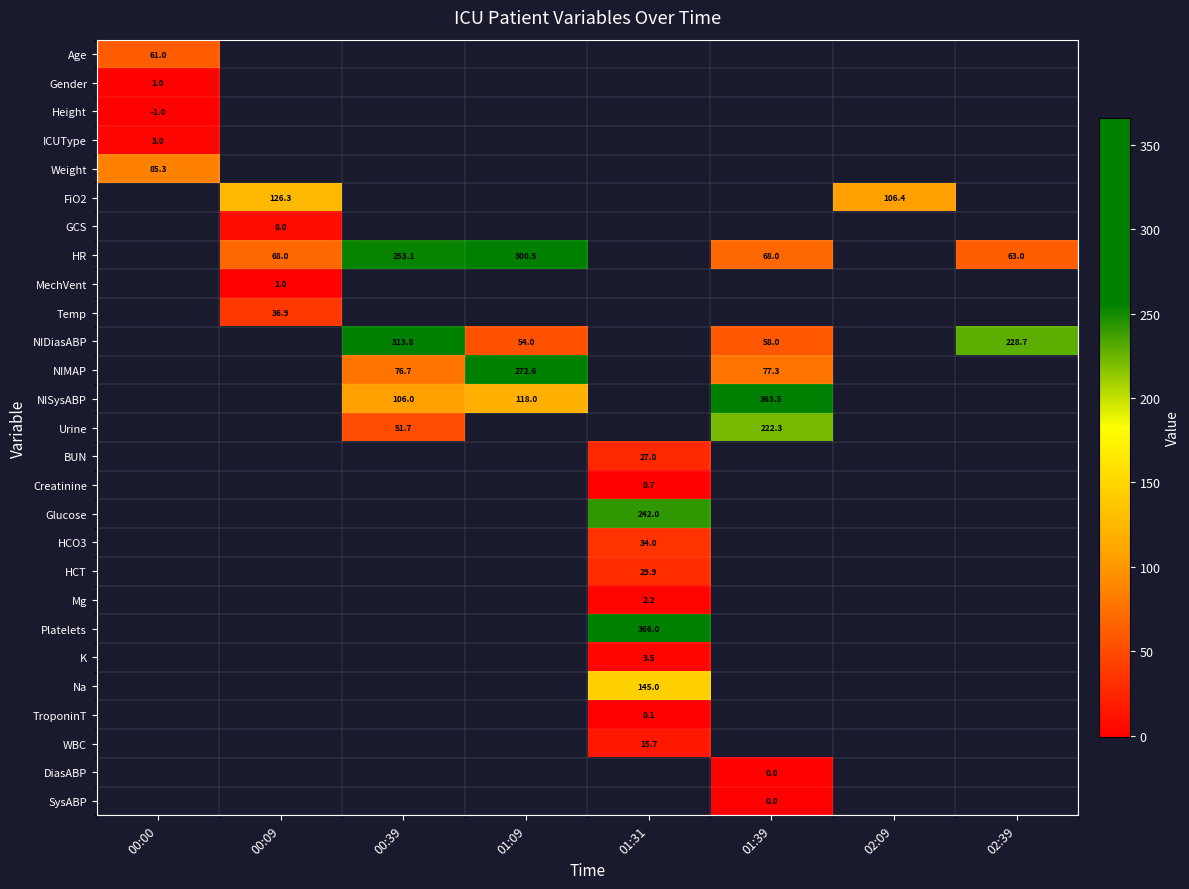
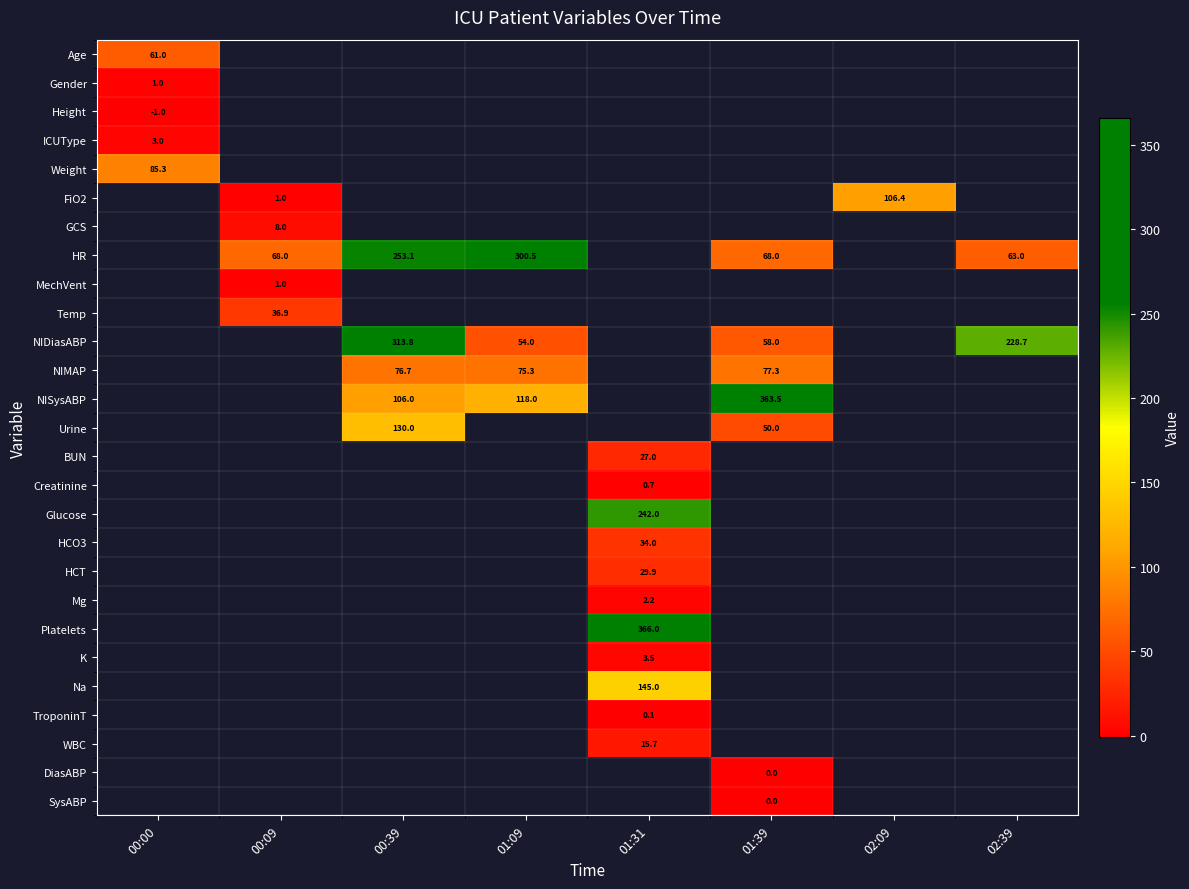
  {
    "Age": {
      "00:00": 61.0
    },
    "Gender": {
      "00:00": 1.0
    },
    "Height": {
      "00:00": -1.0
    },
    "ICUType": {
      "00:00": 3.0
    },
    "Weight": {
      "00:00": 85.3
    },
    "FiO2": {
-     "00:09": 126.3,
+     "00:09": 1.0,
      "02:09": 106.4
    },
    "GCS": {
      "00:09": 8.0
    },
    "HR": {
      "00:09": 68.0,
      "00:39": 253.1,
      "01:09": 300.5,
      "01:39": 68.0,
      "02:39": 63.0
    },
    "MechVent": {
      "00:09": 1.0
    },
    "Temp": {
      "00:09": 36.9
    },
    "NIDiasABP": {
      "00:39": 313.8,
      "01:09": 54.0,
      "01:39": 58.0,
      "02:39": 228.7
    },
    "NIMAP": {
      "00:39": 76.7,
-     "01:09": 272.6,
+     "01:09": 75.3,
      "01:39": 77.3
    },
    "NISysABP": {
      "00:39": 106.0,
      "01:09": 118.0,
      "01:39": 363.5
    },
    "Urine": {
-     "00:39": 51.7,
-     "01:39": 222.3
+     "00:39": 130.0,
+     "01:39": 50.0
    },
    "BUN": {
      "01:31": 27.0
    },
    "Creatinine": {
      "01:31": 0.7
    },
    "Glucose": {
      "01:31": 242.0
    },
    "HCO3": {
      "01:31": 34.0
    },
    "HCT": {
      "01:31": 29.9
    },
    "Mg": {
      "01:31": 2.2
    },
    "Platelets": {
      "01:31": 366.0
    },
    "K": {
      "01:31": 3.5
    },
    "Na": {
      "01:31": 145.0
    },
    "TroponinT": {
      "01:31": 0.1
    },
    "WBC": {
      "01:31": 15.7
    },
    "DiasABP": {
      "01:39": 0.0
    },
    "SysABP": {
      "01:39": 0.0
    }
  }
